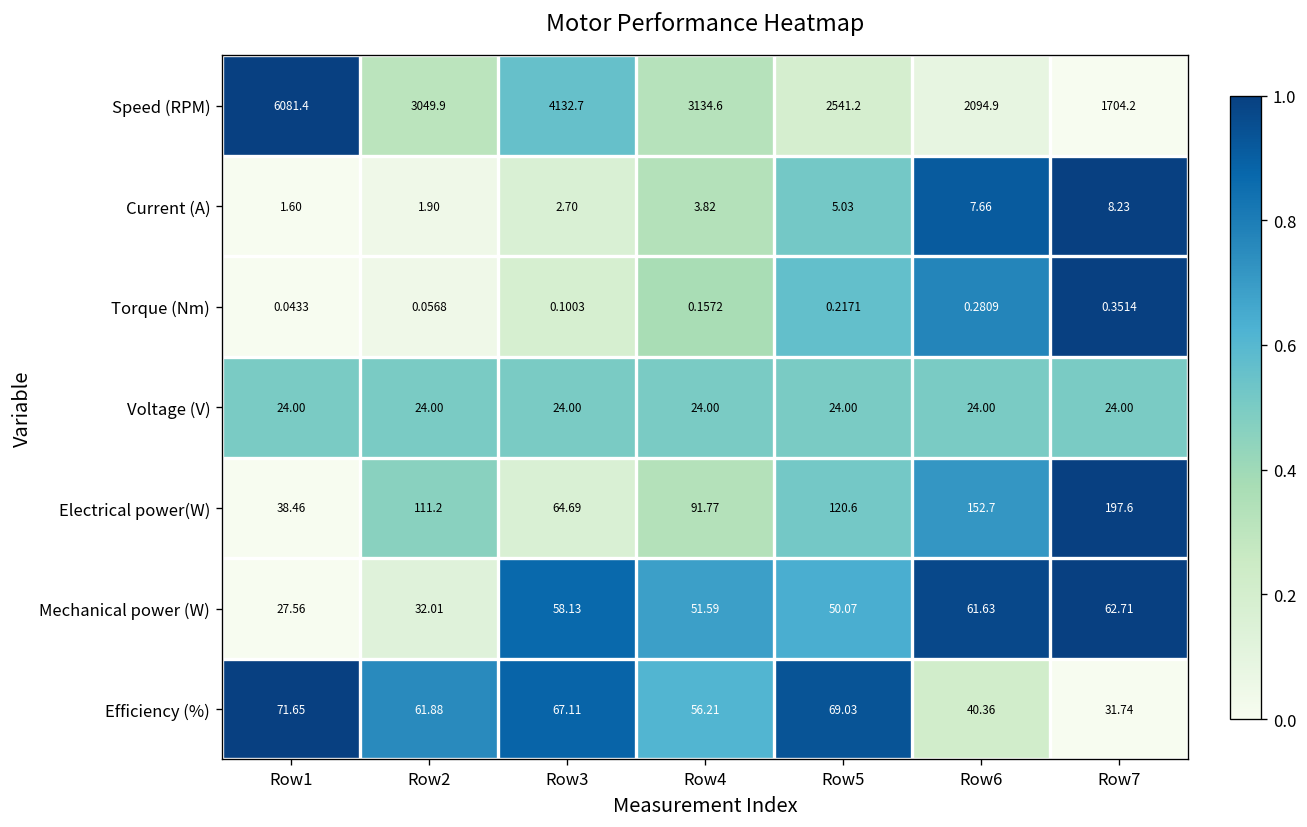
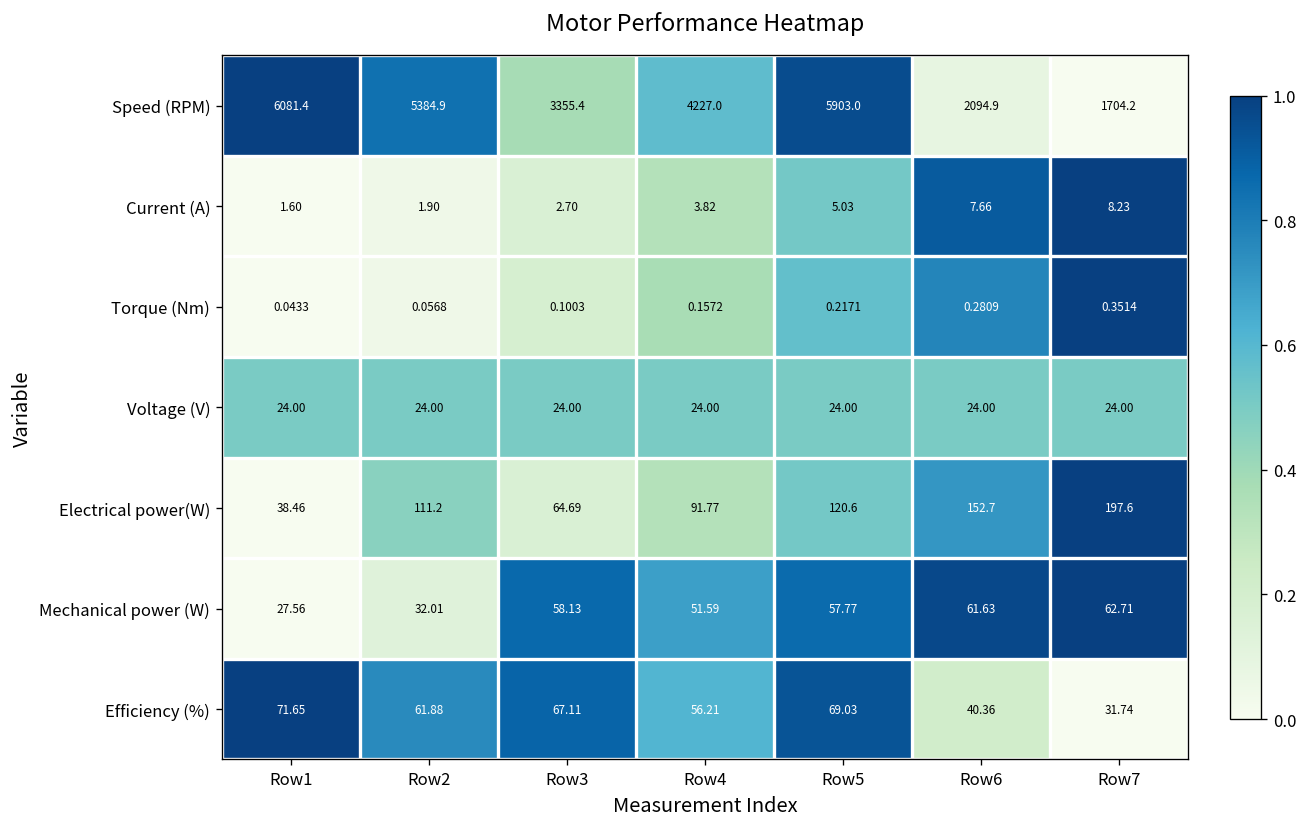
  {
    "Speed (RPM)": {
      "Row1": 6081.4,
-     "Row2": 3049.9,
-     "Row3": 4132.7,
-     "Row4": 3134.6,
-     "Row5": 2541.2,
+     "Row2": 5384.9,
+     "Row3": 3355.4,
+     "Row4": 4227.0,
+     "Row5": 5903.0,
      "Row6": 2094.9,
      "Row7": 1704.2
    },
    "Current (A)": {
      "Row1": 1.60,
      "Row2": 1.90,
      "Row3": 2.70,
      "Row4": 3.82,
      "Row5": 5.03,
      "Row6": 7.66,
      "Row7": 8.23
    },
    "Torque (Nm)": {
      "Row1": 0.0433,
      "Row2": 0.0568,
      "Row3": 0.1003,
      "Row4": 0.1572,
      "Row5": 0.2171,
      "Row6": 0.2809,
      "Row7": 0.3514
    },
    "Voltage (V)": {
      "Row1": 24.00,
      "Row2": 24.00,
      "Row3": 24.00,
      "Row4": 24.00,
      "Row5": 24.00,
      "Row6": 24.00,
      "Row7": 24.00
    },
    "Electrical power(W)": {
      "Row1": 38.46,
      "Row2": 111.2,
      "Row3": 64.69,
      "Row4": 91.77,
      "Row5": 120.6,
      "Row6": 152.7,
      "Row7": 197.6
    },
    "Mechanical power (W)": {
      "Row1": 27.56,
      "Row2": 32.01,
      "Row3": 58.13,
      "Row4": 51.59,
-     "Row5": 50.07,
+     "Row5": 57.77,
      "Row6": 61.63,
      "Row7": 62.71
    },
    "Efficiency (%)": {
      "Row1": 71.65,
      "Row2": 61.88,
      "Row3": 67.11,
      "Row4": 56.21,
      "Row5": 69.03,
      "Row6": 40.36,
      "Row7": 31.74
    }
  }
